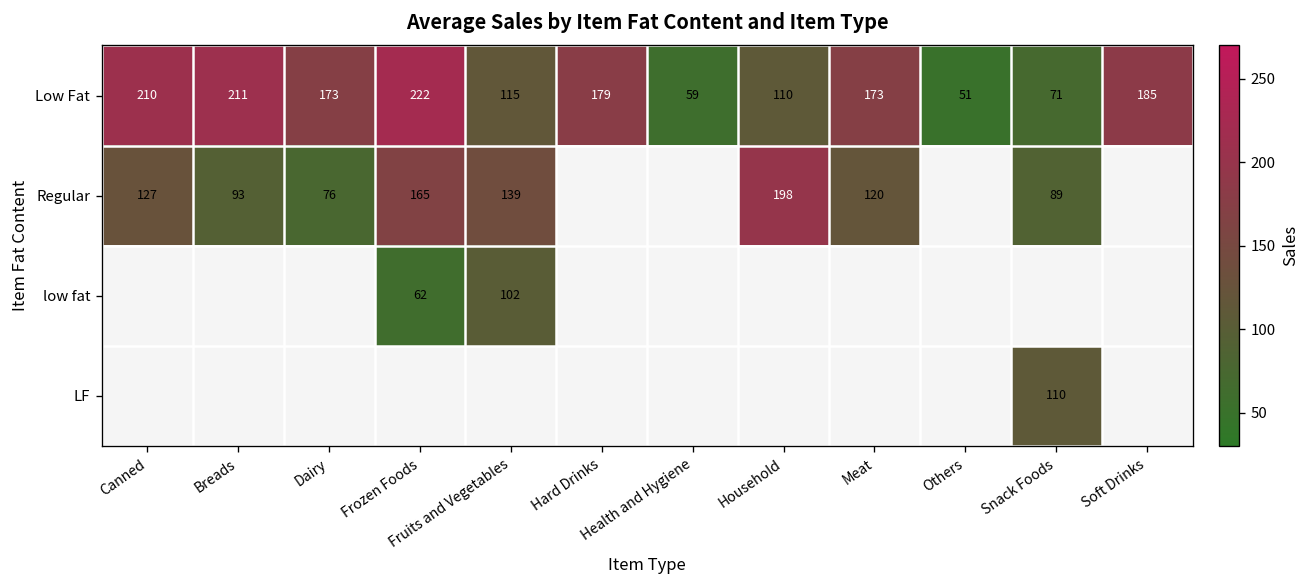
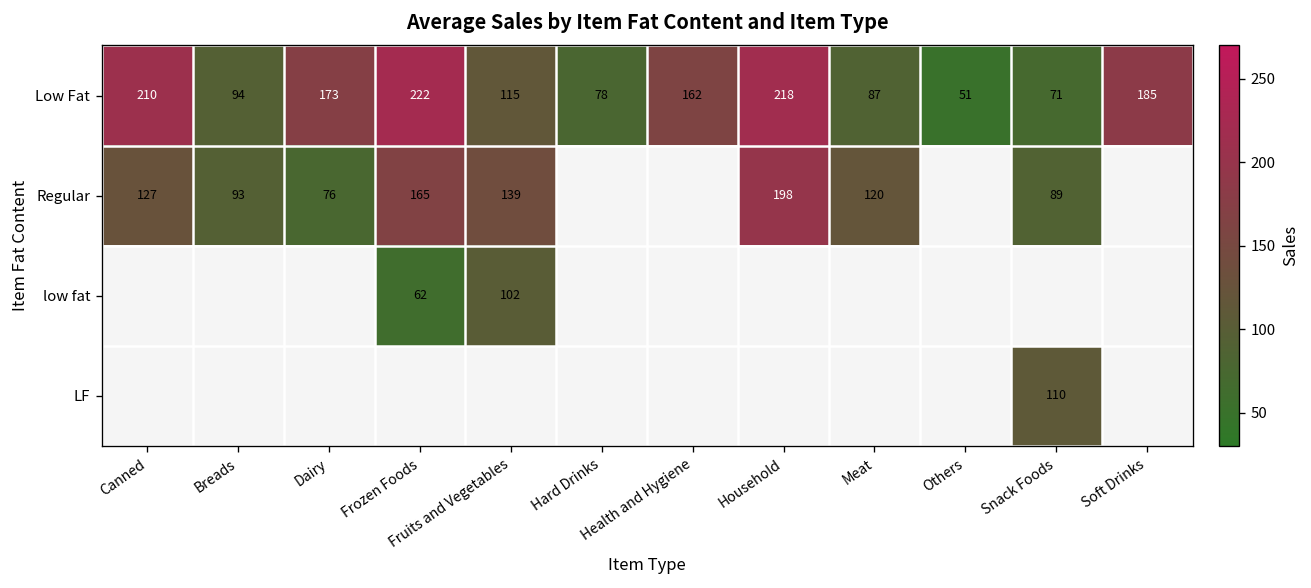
  {
    "Low Fat": {
      "Canned": 210,
-     "Breads": 211,
+     "Breads": 94,
      "Dairy": 173,
      "Frozen Foods": 222,
      "Fruits and Vegetables": 115,
-     "Hard Drinks": 179,
-     "Health and Hygiene": 59,
-     "Household": 110,
-     "Meat": 173,
+     "Hard Drinks": 78,
+     "Health and Hygiene": 162,
+     "Household": 218,
+     "Meat": 87,
      "Others": 51,
      "Snack Foods": 71,
      "Soft Drinks": 185
    },
    "Regular": {
      "Canned": 127,
      "Breads": 93,
      "Dairy": 76,
      "Frozen Foods": 165,
      "Fruits and Vegetables": 139,
      "Household": 198,
      "Meat": 120,
      "Snack Foods": 89
    },
    "low fat": {
      "Frozen Foods": 62,
      "Fruits and Vegetables": 102
    },
    "LF": {
      "Snack Foods": 110
    }
  }
